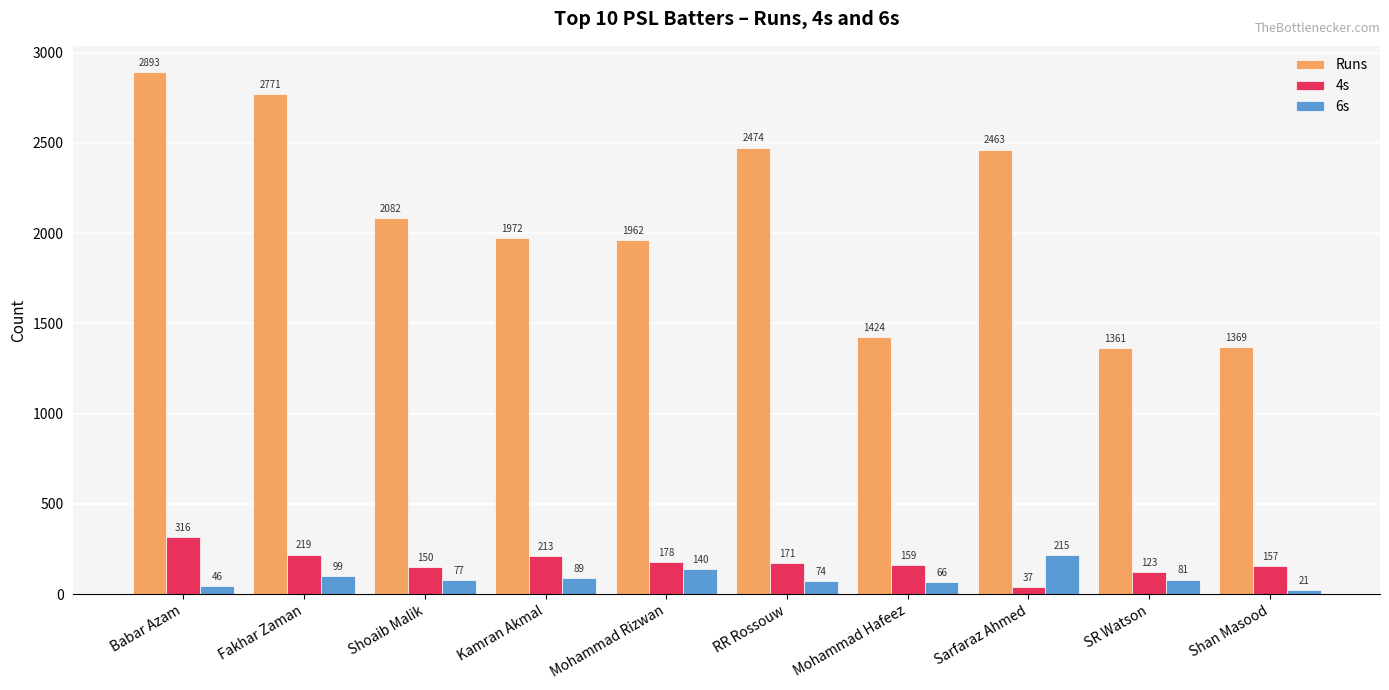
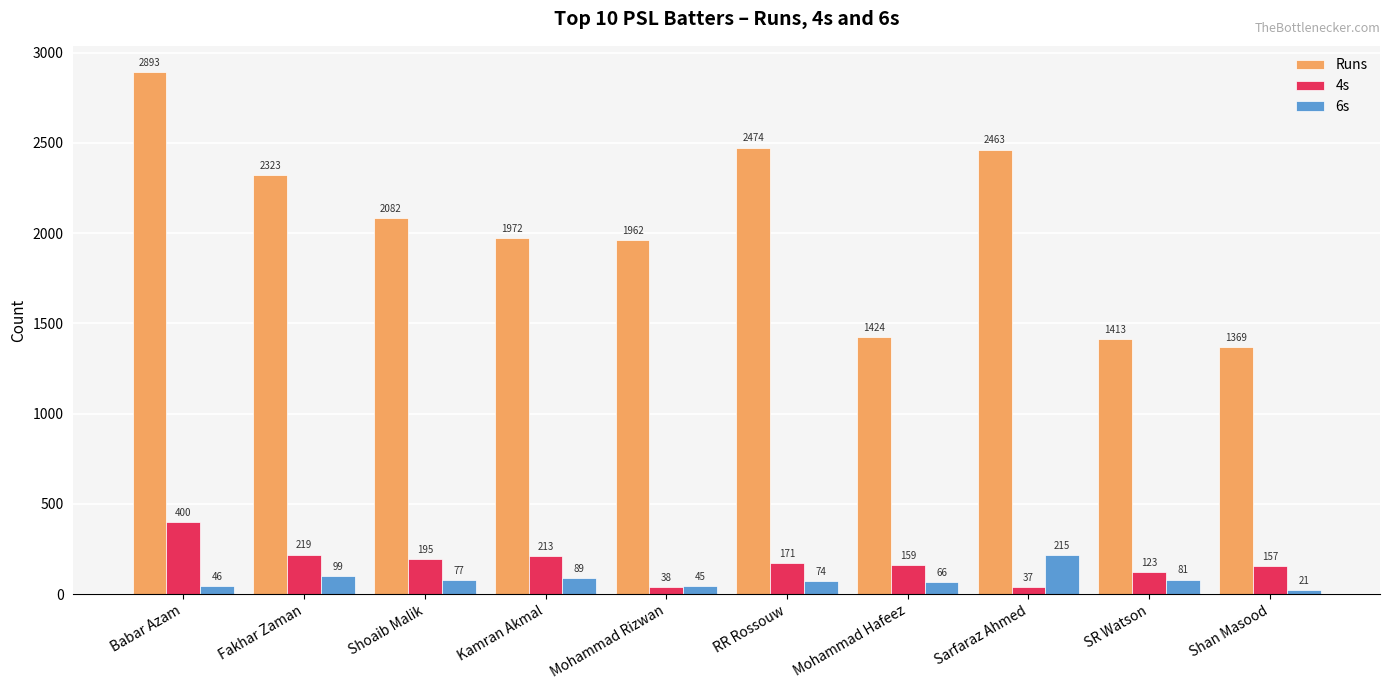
  {
    "Runs": {
      "Babar Azam": 2893,
-     "Fakhar Zaman": 2771,
+     "Fakhar Zaman": 2323,
      "Shoaib Malik": 2082,
      "Kamran Akmal": 1972,
      "Mohammad Rizwan": 1962,
      "RR Rossouw": 2474,
      "Mohammad Hafeez": 1424,
      "Sarfaraz Ahmed": 2463,
-     "SR Watson": 1361,
+     "SR Watson": 1413,
      "Shan Masood": 1369
    },
    "4s": {
-     "Babar Azam": 316,
+     "Babar Azam": 400,
      "Fakhar Zaman": 219,
-     "Shoaib Malik": 150,
+     "Shoaib Malik": 195,
      "Kamran Akmal": 213,
-     "Mohammad Rizwan": 178,
+     "Mohammad Rizwan": 38,
      "RR Rossouw": 171,
      "Mohammad Hafeez": 159,
      "Sarfaraz Ahmed": 37,
      "SR Watson": 123,
      "Shan Masood": 157
    },
    "6s": {
      "Babar Azam": 46,
      "Fakhar Zaman": 99,
      "Shoaib Malik": 77,
      "Kamran Akmal": 89,
-     "Mohammad Rizwan": 140,
+     "Mohammad Rizwan": 45,
      "RR Rossouw": 74,
      "Mohammad Hafeez": 66,
      "Sarfaraz Ahmed": 215,
      "SR Watson": 81,
      "Shan Masood": 21
    }
  }
